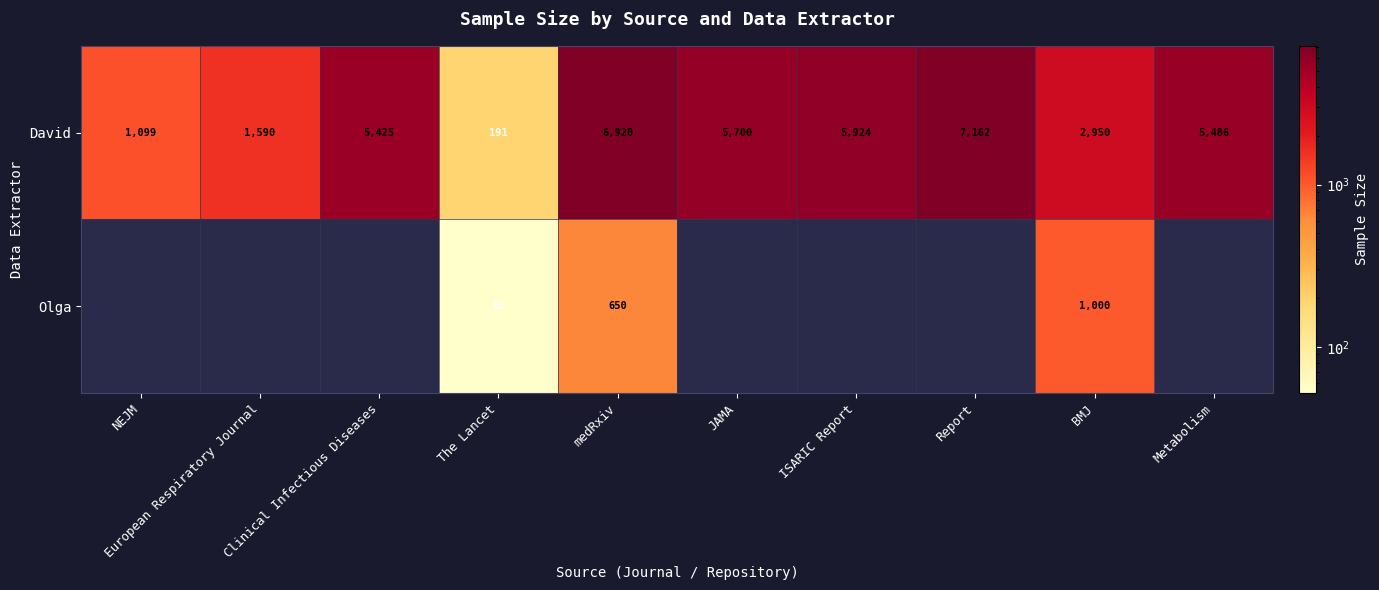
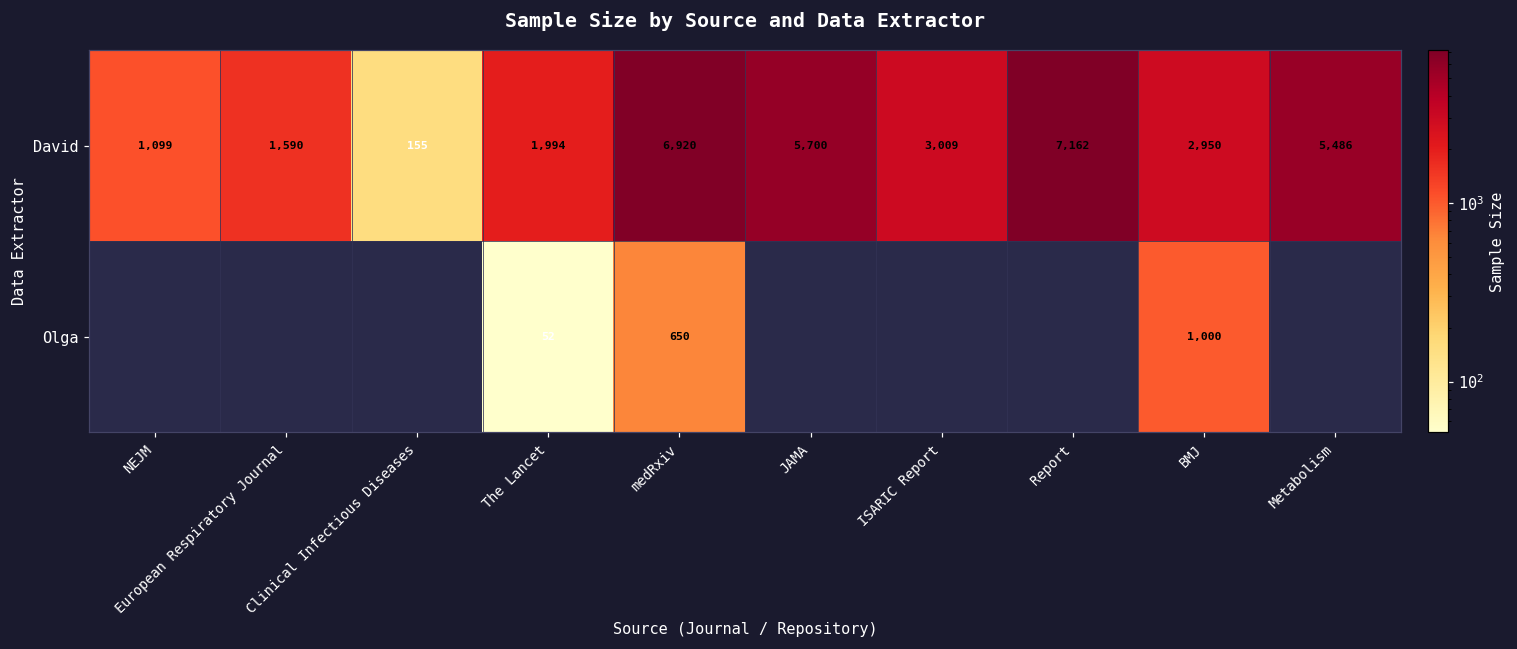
  {
    "David": {
      "NEJM": "1,099",
      "European Respiratory Journal": "1,590",
-     "Clinical Infectious Diseases": "5,425",
-     "The Lancet": "191",
+     "Clinical Infectious Diseases": "155",
+     "The Lancet": "1,994",
      "medRxiv": "6,920",
      "JAMA": "5,700",
-     "ISARIC Report": "5,924",
+     "ISARIC Report": "3,009",
      "Report": "7,162",
      "BMJ": "2,950",
      "Metabolism": "5,486"
    },
    "Olga": {
      "The Lancet": "52",
      "medRxiv": "650",
      "BMJ": "1,000"
    }
  }
